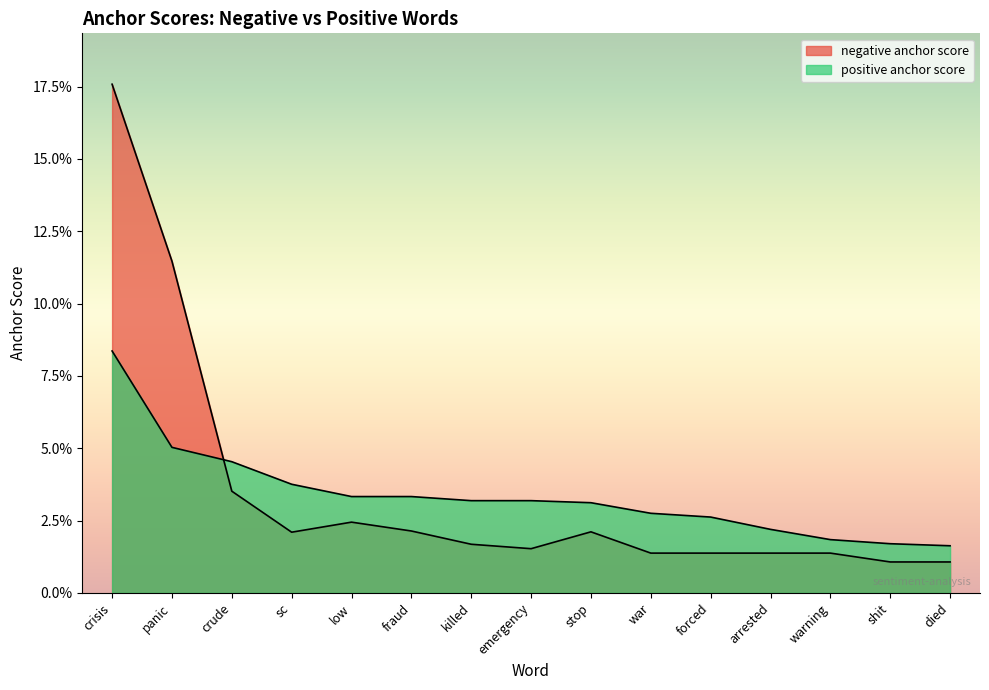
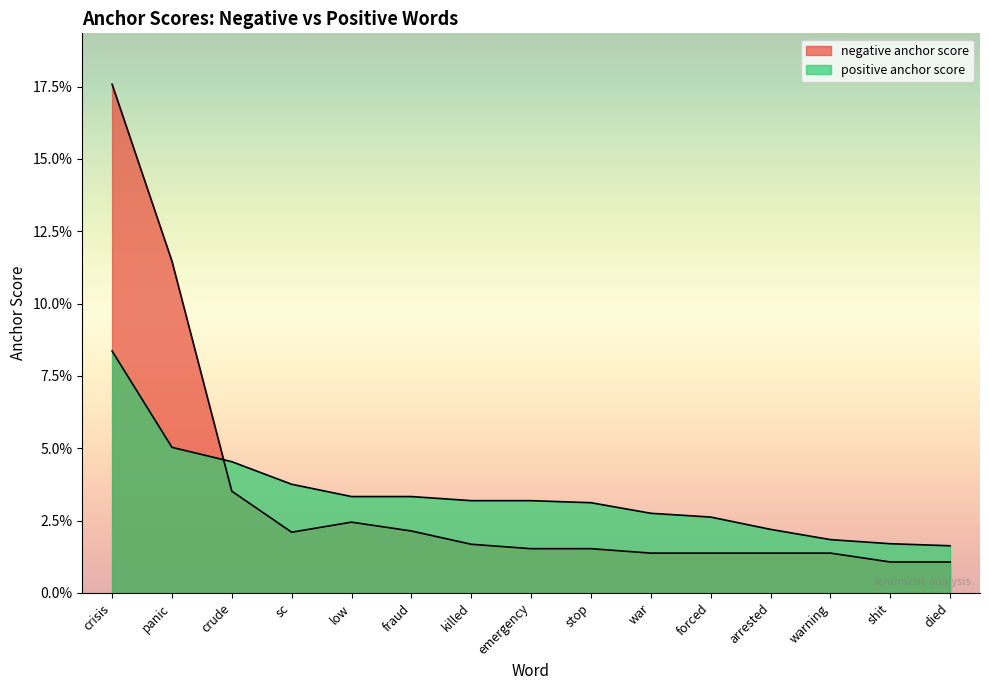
  {
    "negative anchor score": {
      "crisis": "17.6%",
      "panic": "11.5%",
      "crude": "3.5%",
      "sc": "2.1%",
      "low": "2.4%",
      "fraud": "2.1%",
      "killed": "1.7%",
      "emergency": "1.5%",
-     "stop": "2.1%",
+     "stop": "1.5%",
      "war": "1.4%",
      "forced": "1.4%",
      "arrested": "1.4%",
      "warning": "1.4%",
      "shit": "1.1%",
      "died": "1.1%"
    },
    "positive anchor score": {
      "crisis": "8.4%",
      "panic": "5.0%",
      "crude": "4.5%",
      "sc": "3.8%",
      "low": "3.3%",
      "fraud": "3.3%",
      "killed": "3.2%",
      "emergency": "3.2%",
      "stop": "3.1%",
      "war": "2.8%",
      "forced": "2.6%",
      "arrested": "2.2%",
      "warning": "1.8%",
      "shit": "1.7%",
      "died": "1.6%"
    }
  }
